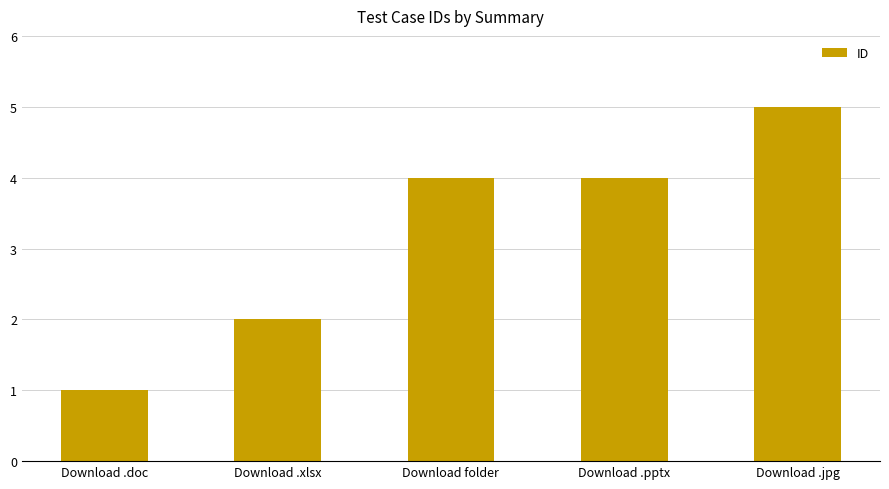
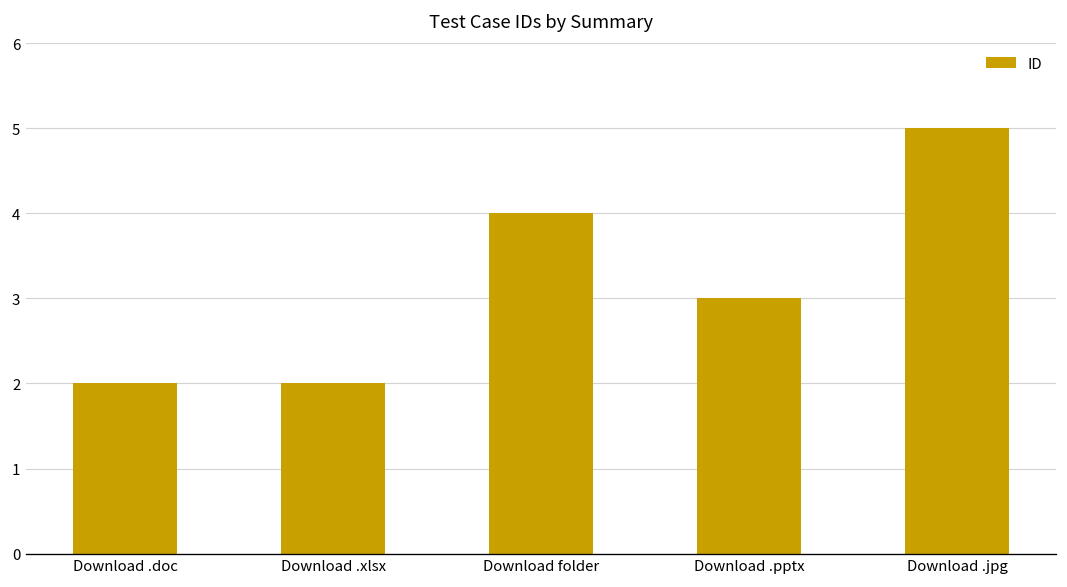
  {
-   "Download .doc": 1,
+   "Download .doc": 2,
    "Download .xlsx": 2,
    "Download folder": 4,
-   "Download .pptx": 4,
+   "Download .pptx": 3,
    "Download .jpg": 5
  }
